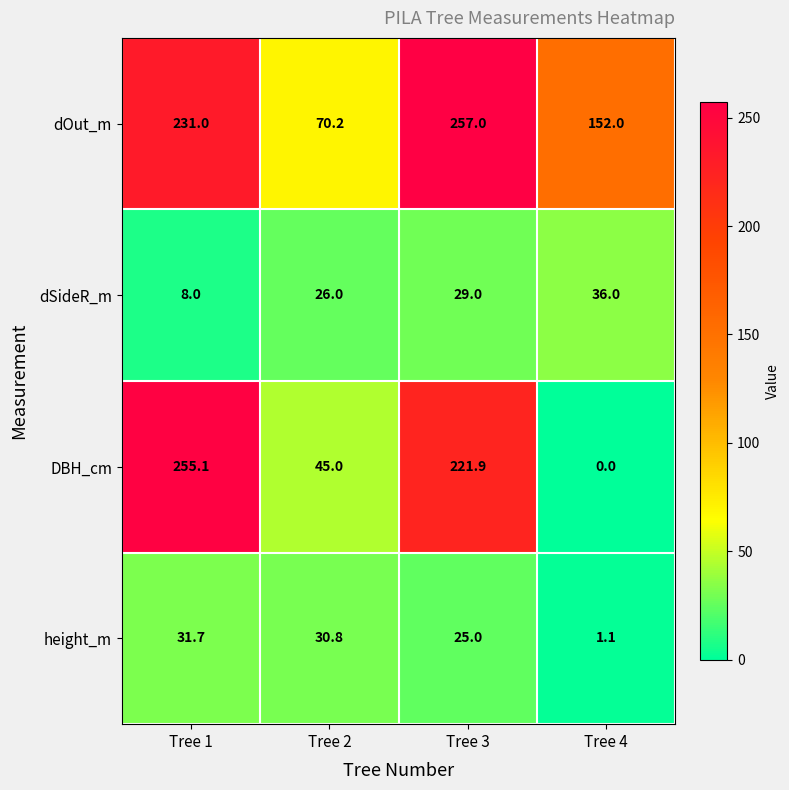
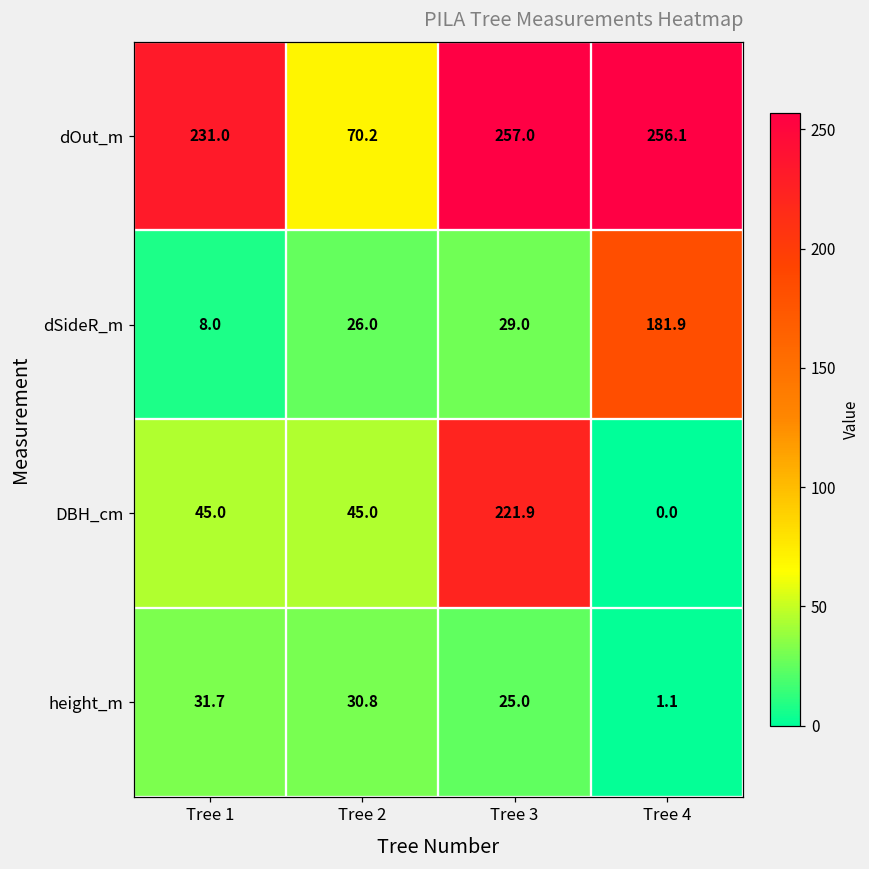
  {
    "dOut_m": {
      "Tree 1": 231.0,
      "Tree 2": 70.2,
      "Tree 3": 257.0,
-     "Tree 4": 152.0
+     "Tree 4": 256.1
    },
    "dSideR_m": {
      "Tree 1": 8.0,
      "Tree 2": 26.0,
      "Tree 3": 29.0,
-     "Tree 4": 36.0
+     "Tree 4": 181.9
    },
    "DBH_cm": {
-     "Tree 1": 255.1,
+     "Tree 1": 45.0,
      "Tree 2": 45.0,
      "Tree 3": 221.9,
      "Tree 4": 0.0
    },
    "height_m": {
      "Tree 1": 31.7,
      "Tree 2": 30.8,
      "Tree 3": 25.0,
      "Tree 4": 1.1
    }
  }
